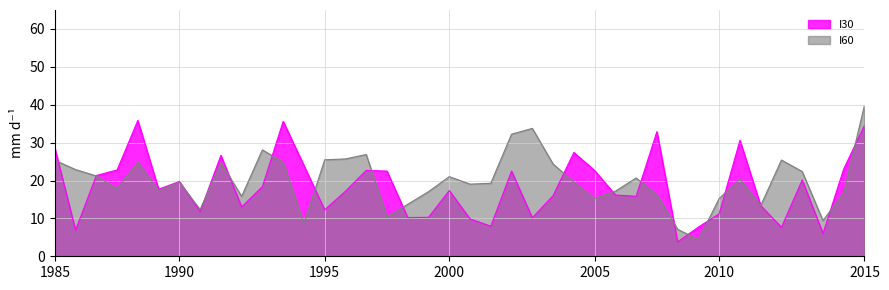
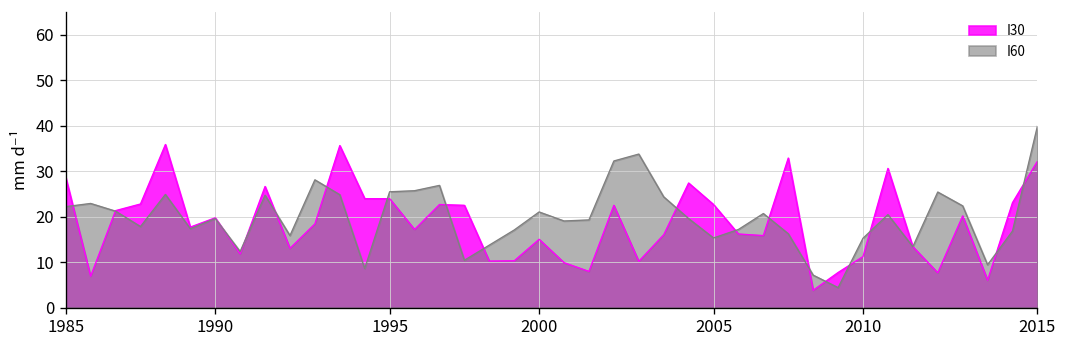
  {
    "I30": {
      "1985": 29,
-     "1995": 12,
-     "2000": 17,
+     "1995": 24,
+     "2000": 15,
      "2005": 23,
      "2010": 11,
-     "2015": 35
+     "2015": 32
    },
    "I60": {
-     "1985": 25,
+     "1985": 22,
      "1995": 25,
      "2000": 21,
      "2005": 15,
      "2010": 15,
      "2015": 40
    }
  }
